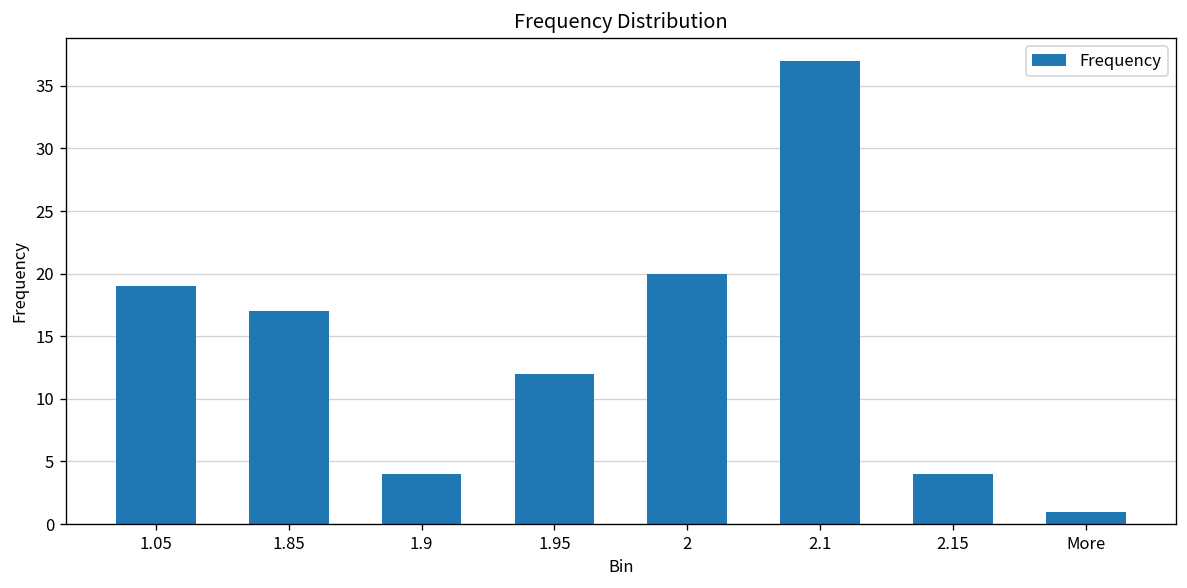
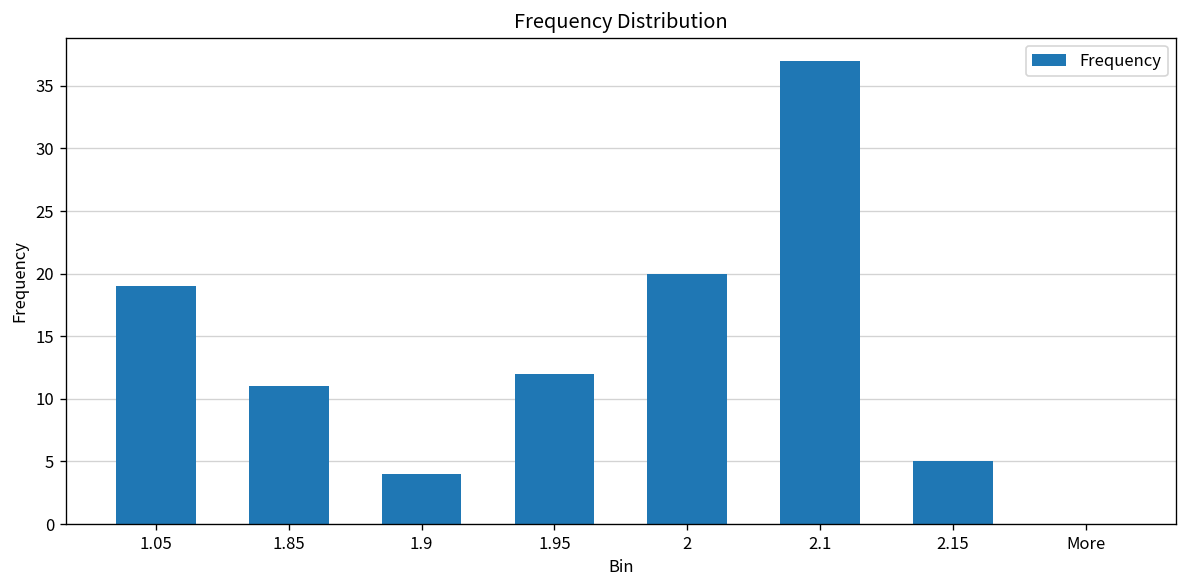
  {
    "1.05": 19,
-   "1.85": 17,
+   "1.85": 11,
    "1.9": 4,
    "1.95": 12,
    "2": 20,
    "2.1": 37,
-   "2.15": 4,
-   "More": 1
+   "2.15": 5,
+   "More": 0
  }
